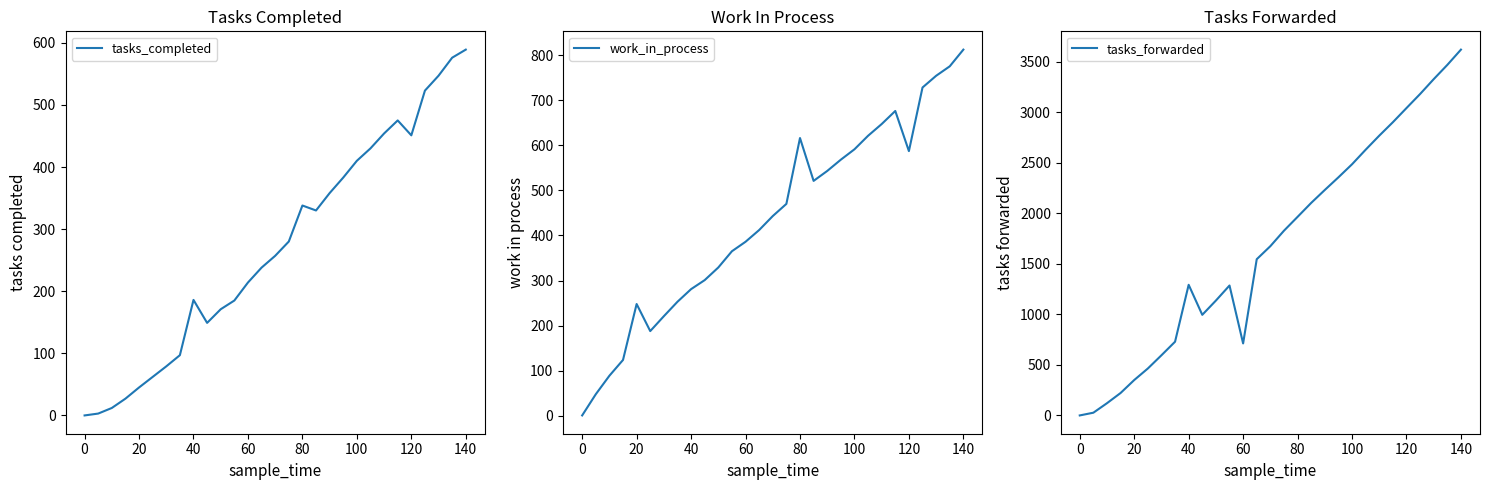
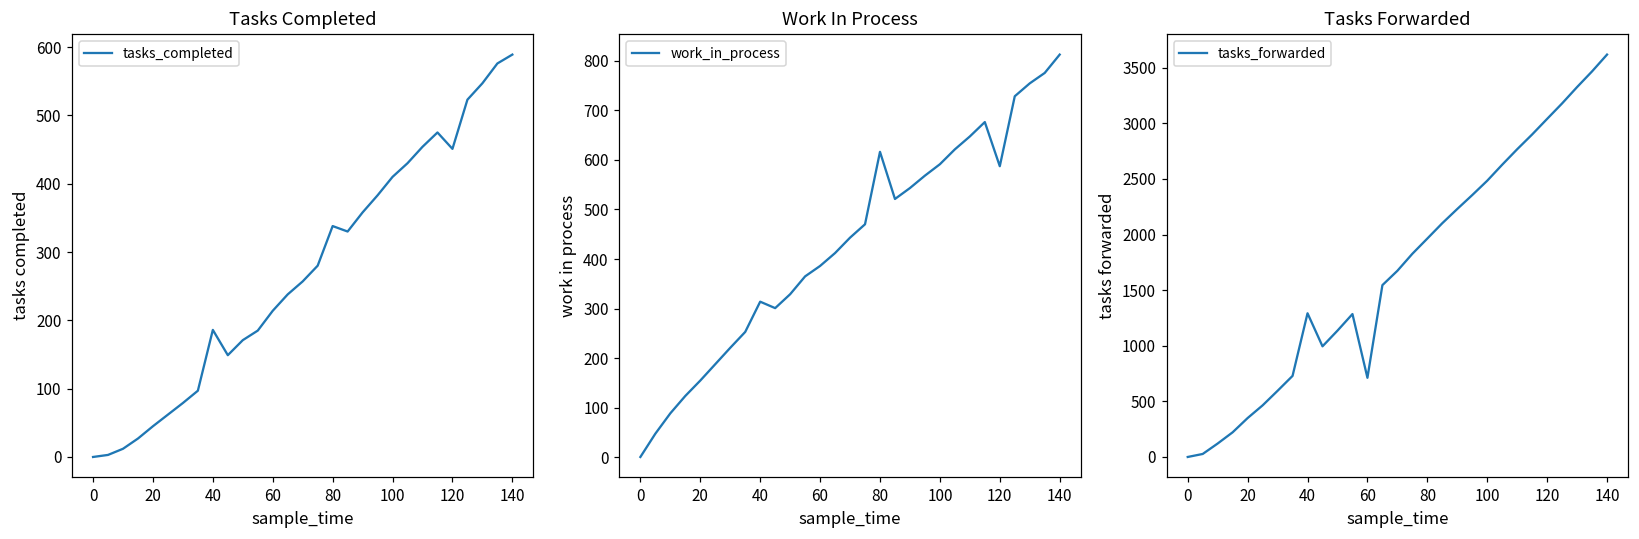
  {
    "Tasks Completed": {
      "0": 0,
      "20": 50,
      "40": 190,
      "60": 210,
      "80": 340,
      "100": 410,
      "120": 450,
      "140": 590
    },
    "Work In Process": {
      "0": 0,
-     "20": 250,
-     "40": 280,
+     "20": 160,
+     "40": 310,
      "60": 390,
      "80": 620,
      "100": 590,
      "120": 590,
      "140": 810
    },
    "Tasks Forwarded": {
      "0": 0,
      "20": 350,
      "40": 1290,
      "60": 710,
      "80": 1960,
      "100": 2480,
      "120": 3040,
      "140": 3620
    }
  }
